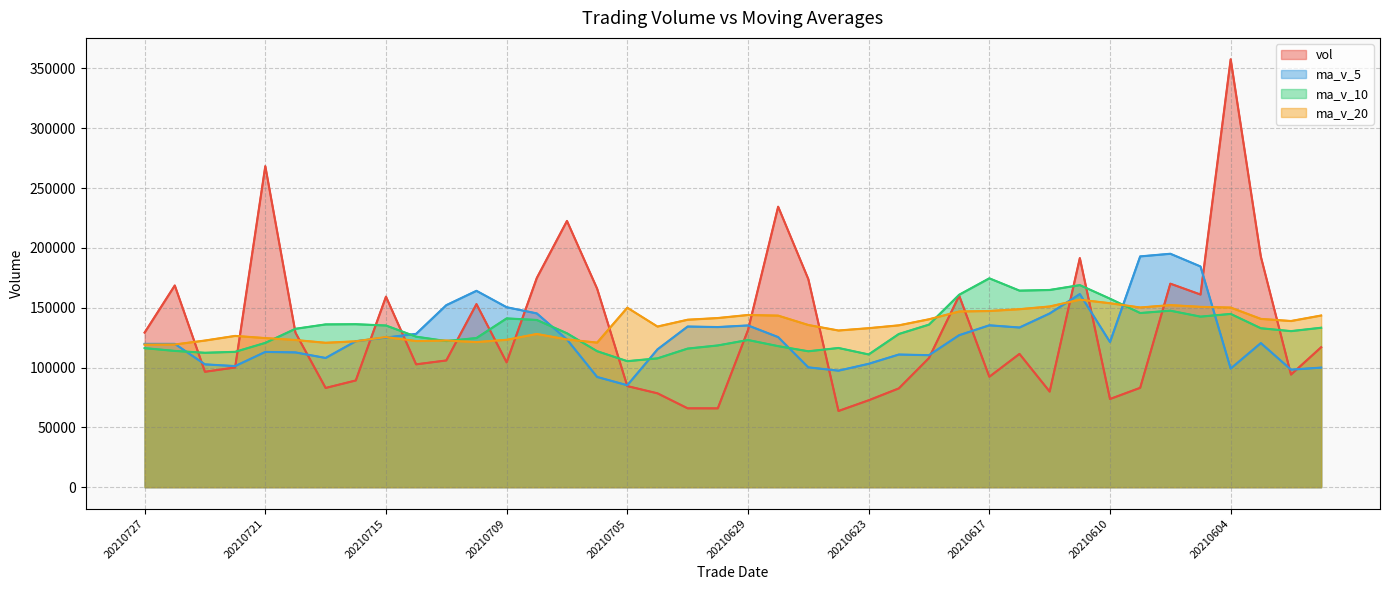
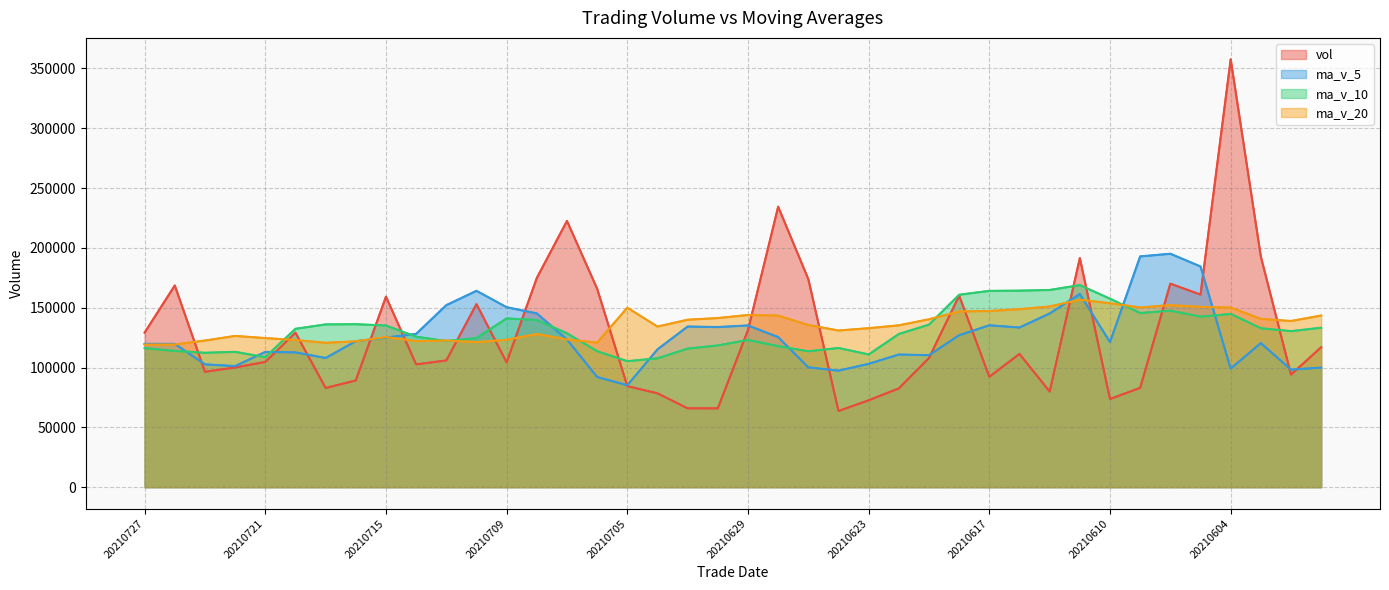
  {
    "vol": {
      "20210727": 129000,
-     "20210721": 268000,
+     "20210721": 105000,
      "20210715": 159000,
      "20210709": 104000,
      "20210629": 131000,
      "20210623": 73000,
      "20210617": 92000,
      "20210610": 74000,
      "20210604": 358000
    },
    "ma_v_5": {
      "20210721": 113000,
      "20210709": 150000,
      "20210629": 135000,
      "20210623": 103000,
      "20210617": 135000,
      "20210610": 121000,
      "20210604": 99000
    },
    "ma_v_10": {
      "20210727": 116000,
-     "20210721": 121000,
+     "20210721": 109000,
      "20210715": 135000,
      "20210709": 141000,
      "20210705": 105000,
      "20210629": 123000,
      "20210623": 111000,
-     "20210617": 175000,
+     "20210617": 164000,
      "20210610": 158000,
      "20210604": 145000
    },
    "ma_v_20": {
      "20210721": 125000,
      "20210709": 123000,
      "20210705": 150000,
      "20210629": 144000,
      "20210623": 133000,
      "20210617": 147000,
      "20210610": 154000,
      "20210604": 150000
    }
  }
